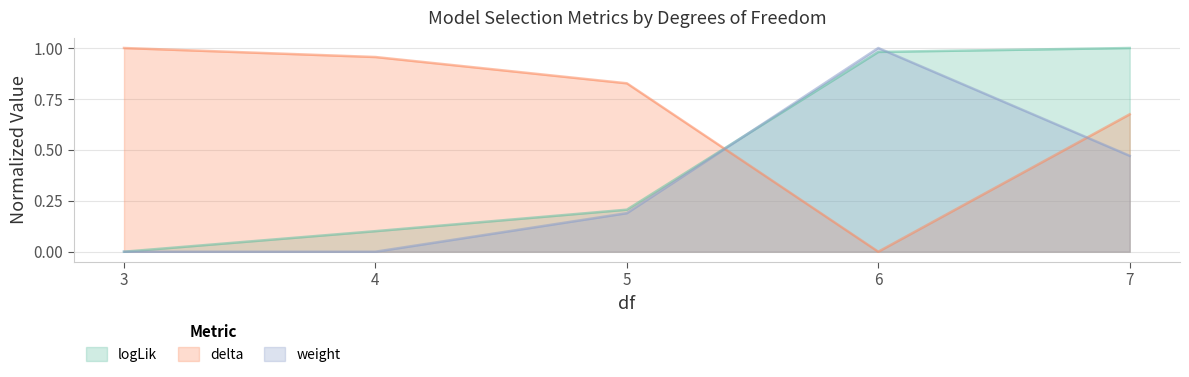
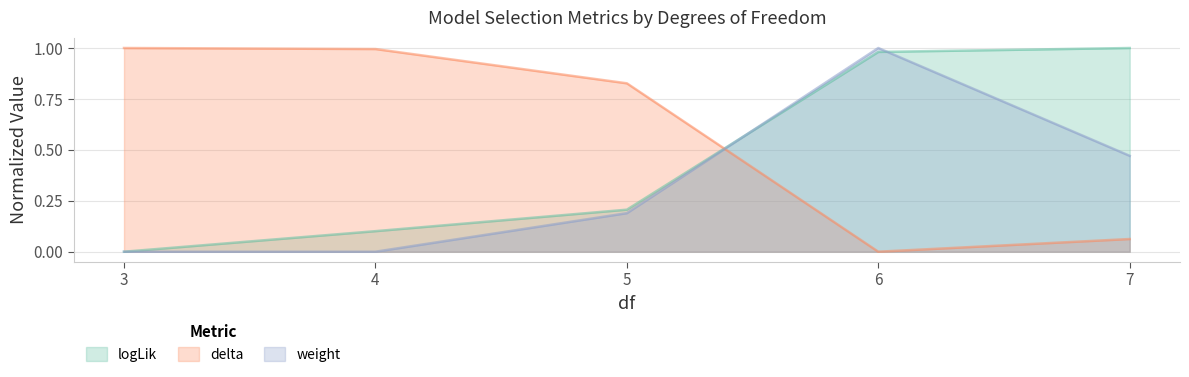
  {
    "delta": {
      "3": 1.00,
-     "4": 0.96,
+     "4": 0.99,
      "5": 0.83,
      "6": 0.00,
-     "7": 0.67
+     "7": 0.06
    }
  }
